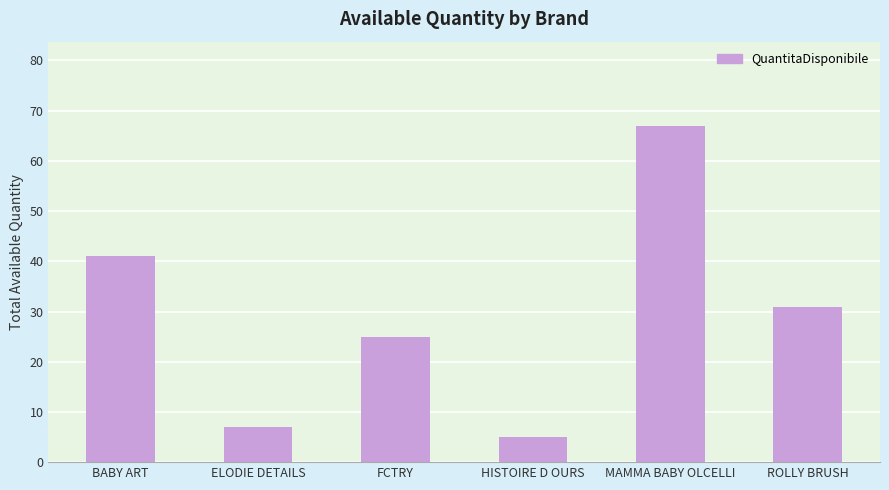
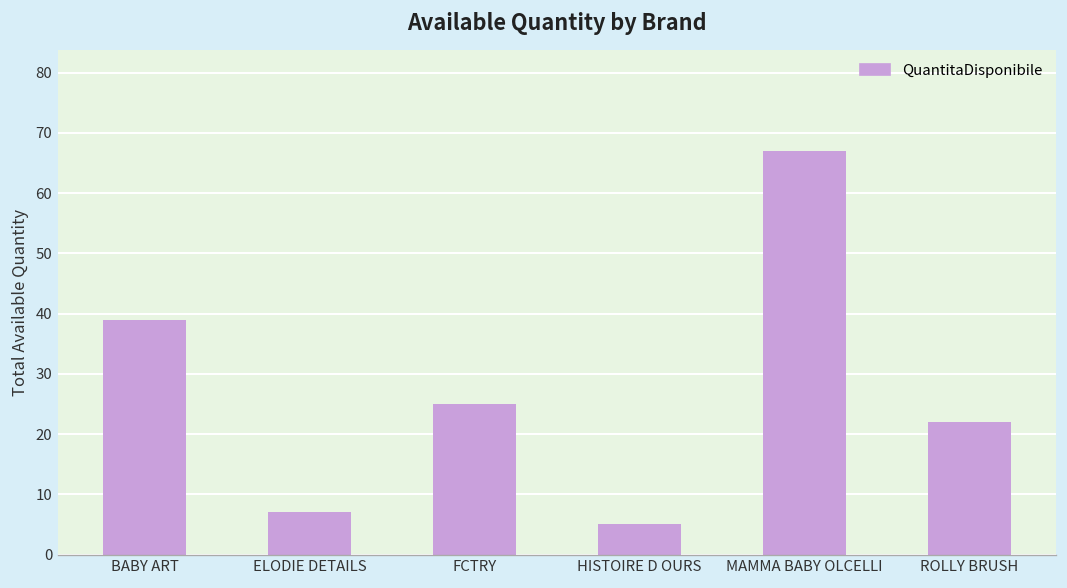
  {
-   "BABY ART": 41,
+   "BABY ART": 39,
    "ELODIE DETAILS": 7,
    "FCTRY": 25,
    "HISTOIRE D OURS": 5,
    "MAMMA BABY OLCELLI": 67,
-   "ROLLY BRUSH": 31
+   "ROLLY BRUSH": 22
  }
